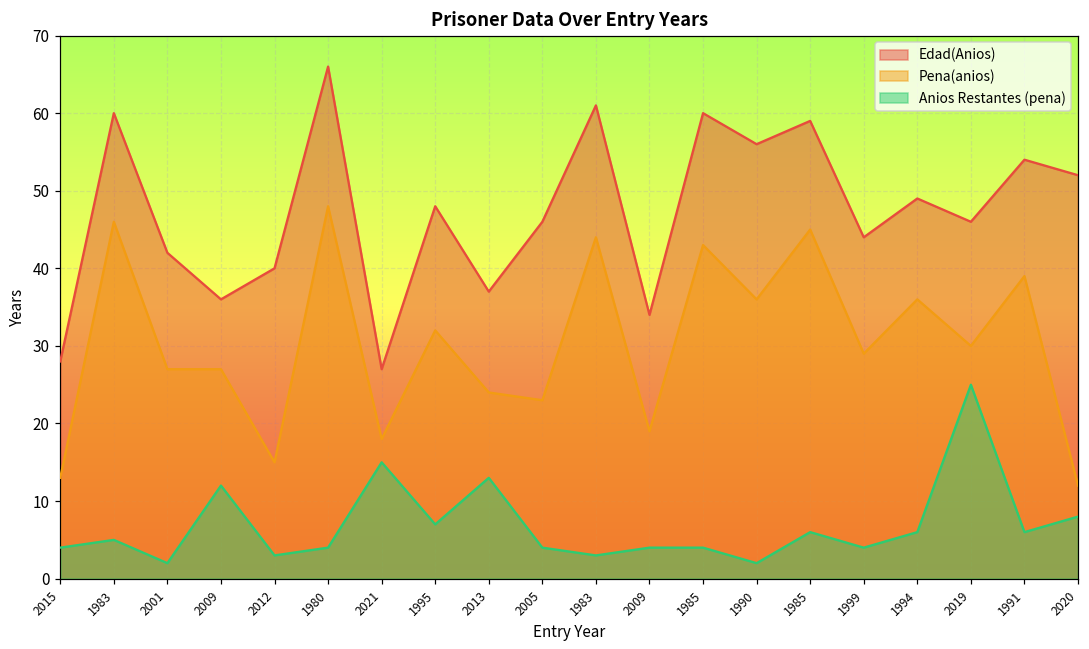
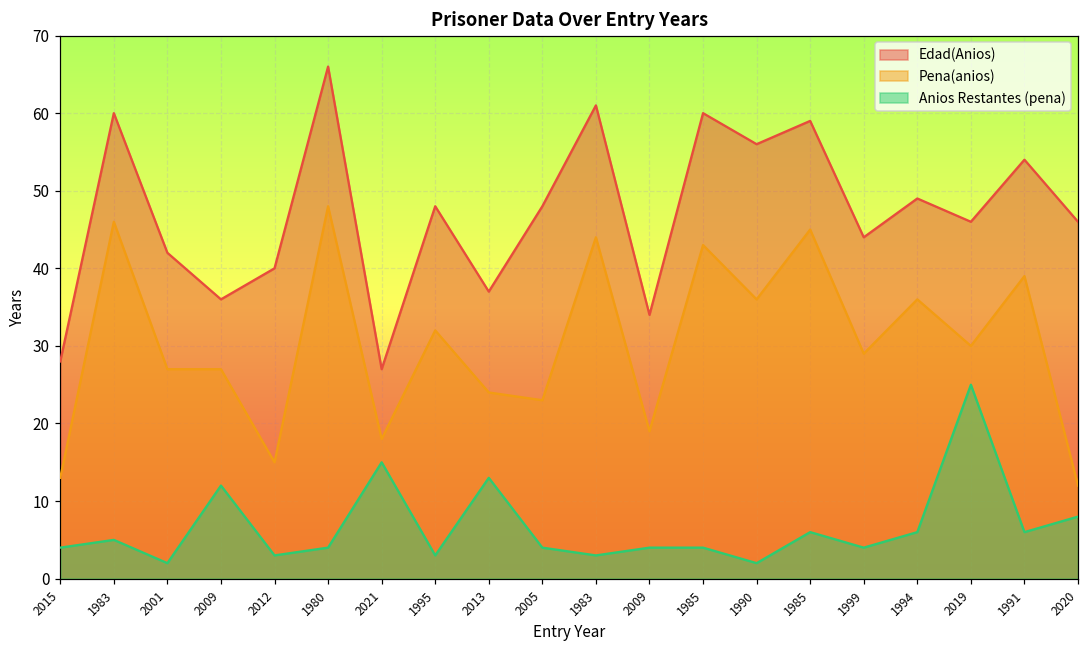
  {
    "Edad(Anios)": {
      "2015": 28,
      "2001": 42,
      "2012": 40,
      "1980": 66,
      "2021": 27,
      "1995": 48,
      "2013": 37,
-     "2005": 46,
+     "2005": 48,
      "1990": 56,
      "1999": 44,
      "1994": 49,
      "2019": 46,
      "1991": 54,
-     "2020": 52
+     "2020": 46
    },
    "Pena(anios)": {
      "2015": 13,
      "2001": 27,
      "2012": 15,
      "1980": 48,
      "2021": 18,
      "1995": 32,
      "2013": 24,
      "2005": 23,
      "1990": 36,
      "1999": 29,
      "1994": 36,
      "2019": 30,
      "1991": 39,
      "2020": 12
    },
    "Anios Restantes (pena)": {
      "2015": 4,
      "2001": 2,
      "2012": 3,
      "1980": 4,
      "2021": 15,
-     "1995": 7,
+     "1995": 3,
      "2013": 13,
      "2005": 4,
      "1990": 2,
      "1999": 4,
      "1994": 6,
      "2019": 25,
      "1991": 6,
      "2020": 8
    }
  }
